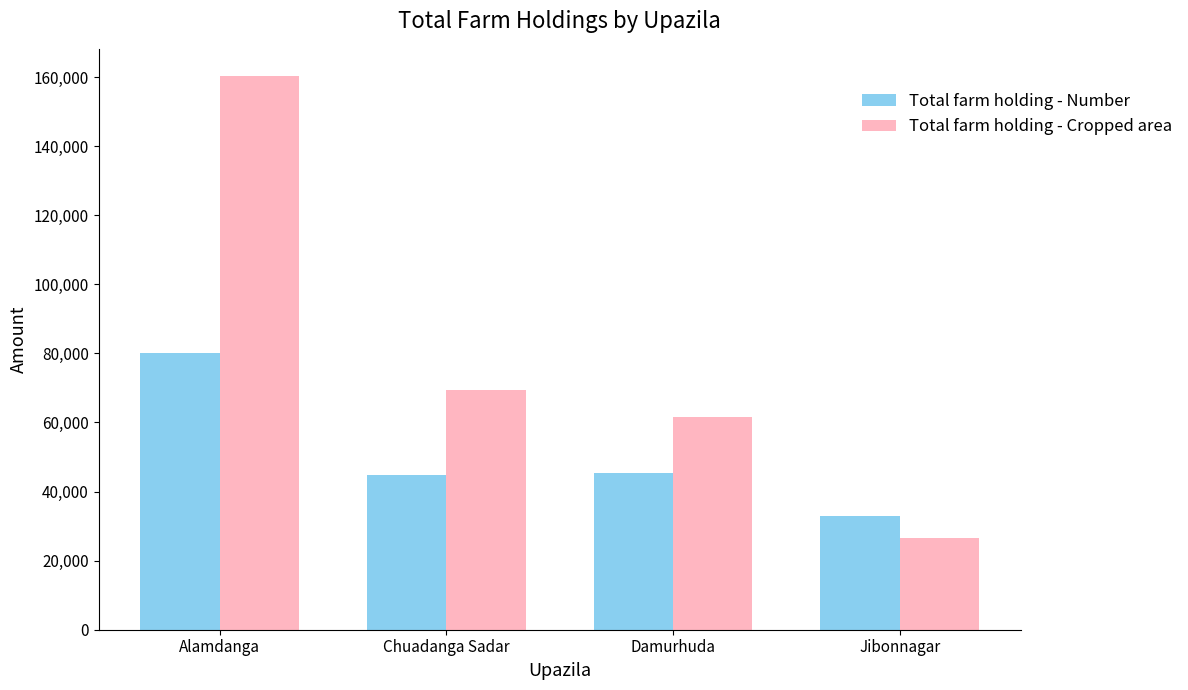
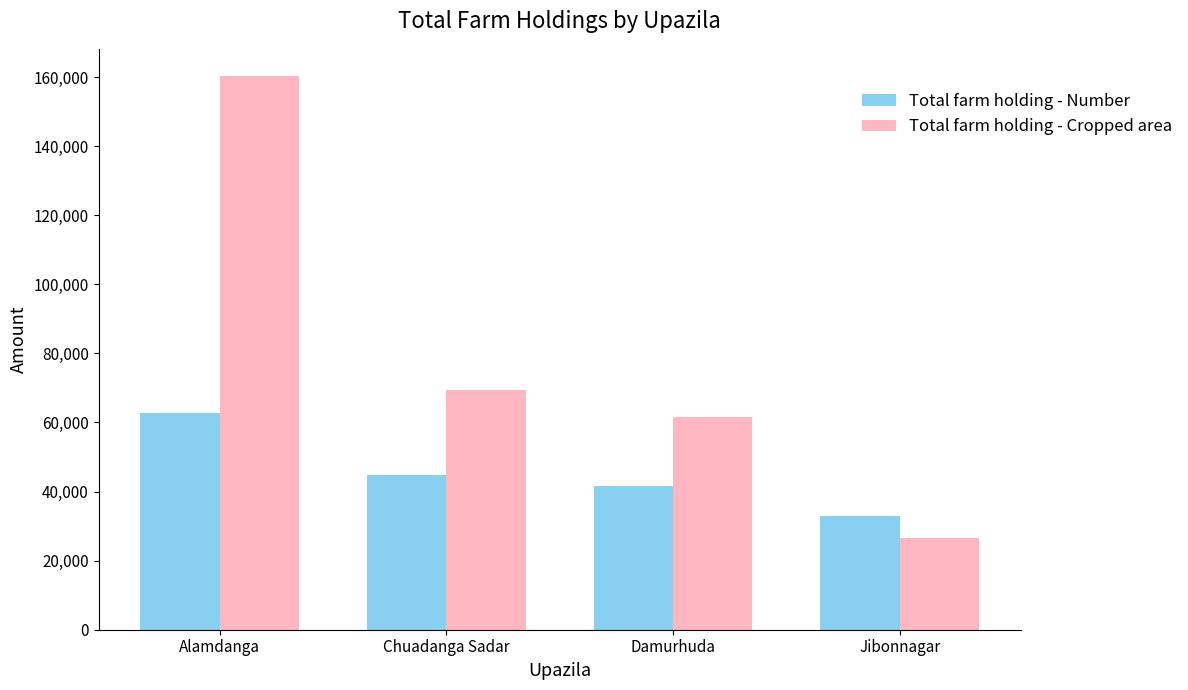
  {
    "Total farm holding - Number": {
-     "Alamdanga": "80,000",
+     "Alamdanga": "63,000",
      "Chuadanga Sadar": "45,000",
-     "Damurhuda": "45,000",
+     "Damurhuda": "42,000",
      "Jibonnagar": "33,000"
    },
    "Total farm holding - Cropped area": {
      "Alamdanga": "160,000",
      "Chuadanga Sadar": "70,000",
      "Damurhuda": "62,000",
      "Jibonnagar": "26,000"
    }
  }
